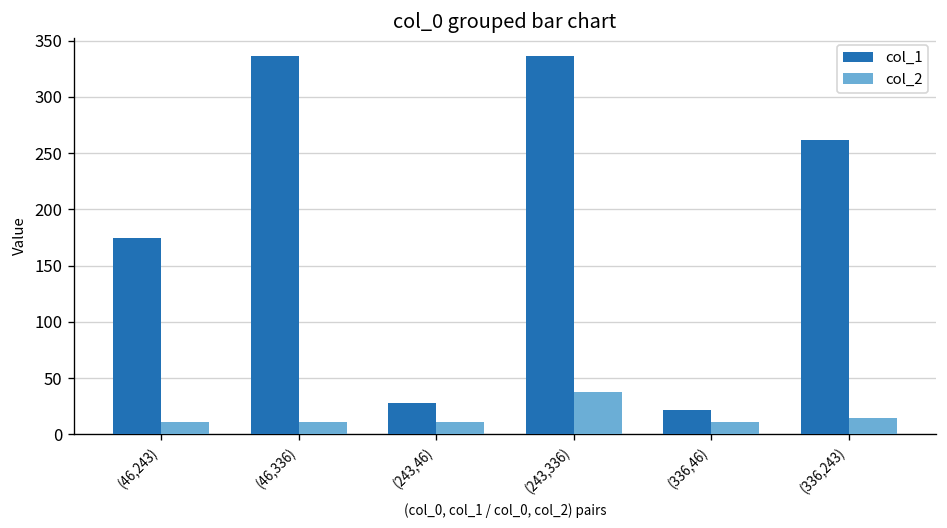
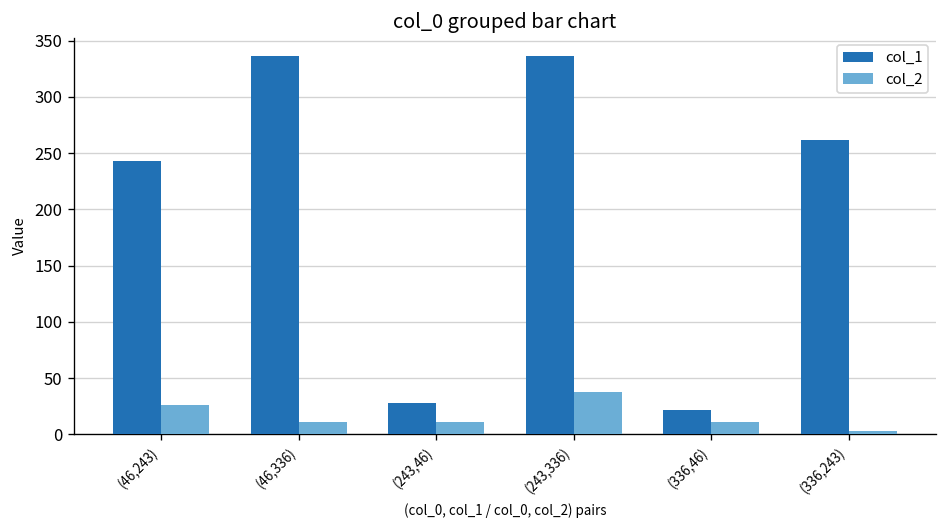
  {
    "col_1": {
-     "(46,243)": 180,
+     "(46,243)": 240,
      "(46,336)": 340,
      "(243,46)": 30,
      "(243,336)": 340,
      "(336,46)": 20,
      "(336,243)": 260
    },
    "col_2": {
-     "(46,243)": 10,
+     "(46,243)": 30,
      "(46,336)": 10,
      "(243,46)": 10,
      "(243,336)": 40,
      "(336,46)": 10,
-     "(336,243)": 10
+     "(336,243)": 0
    }
  }
